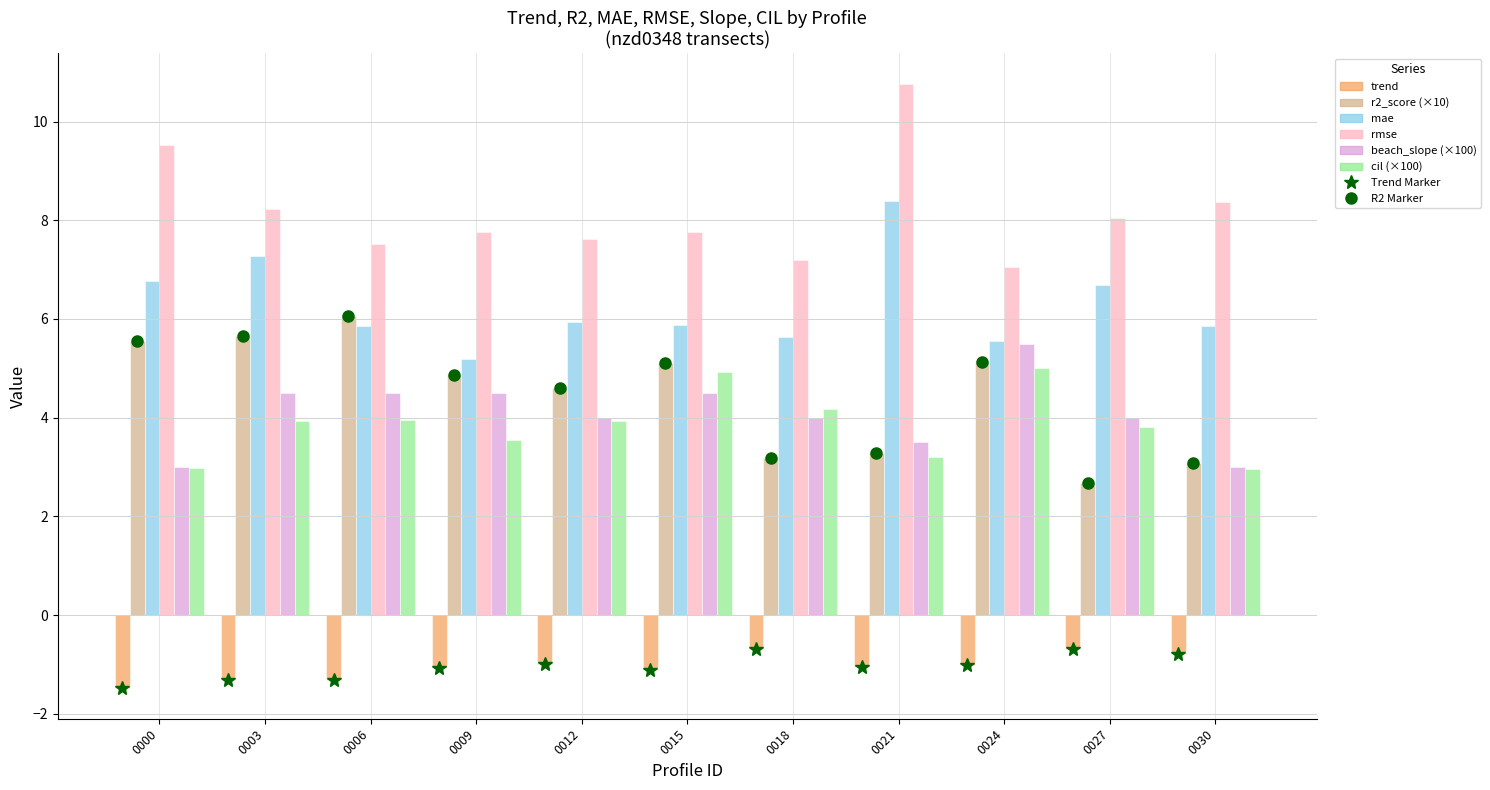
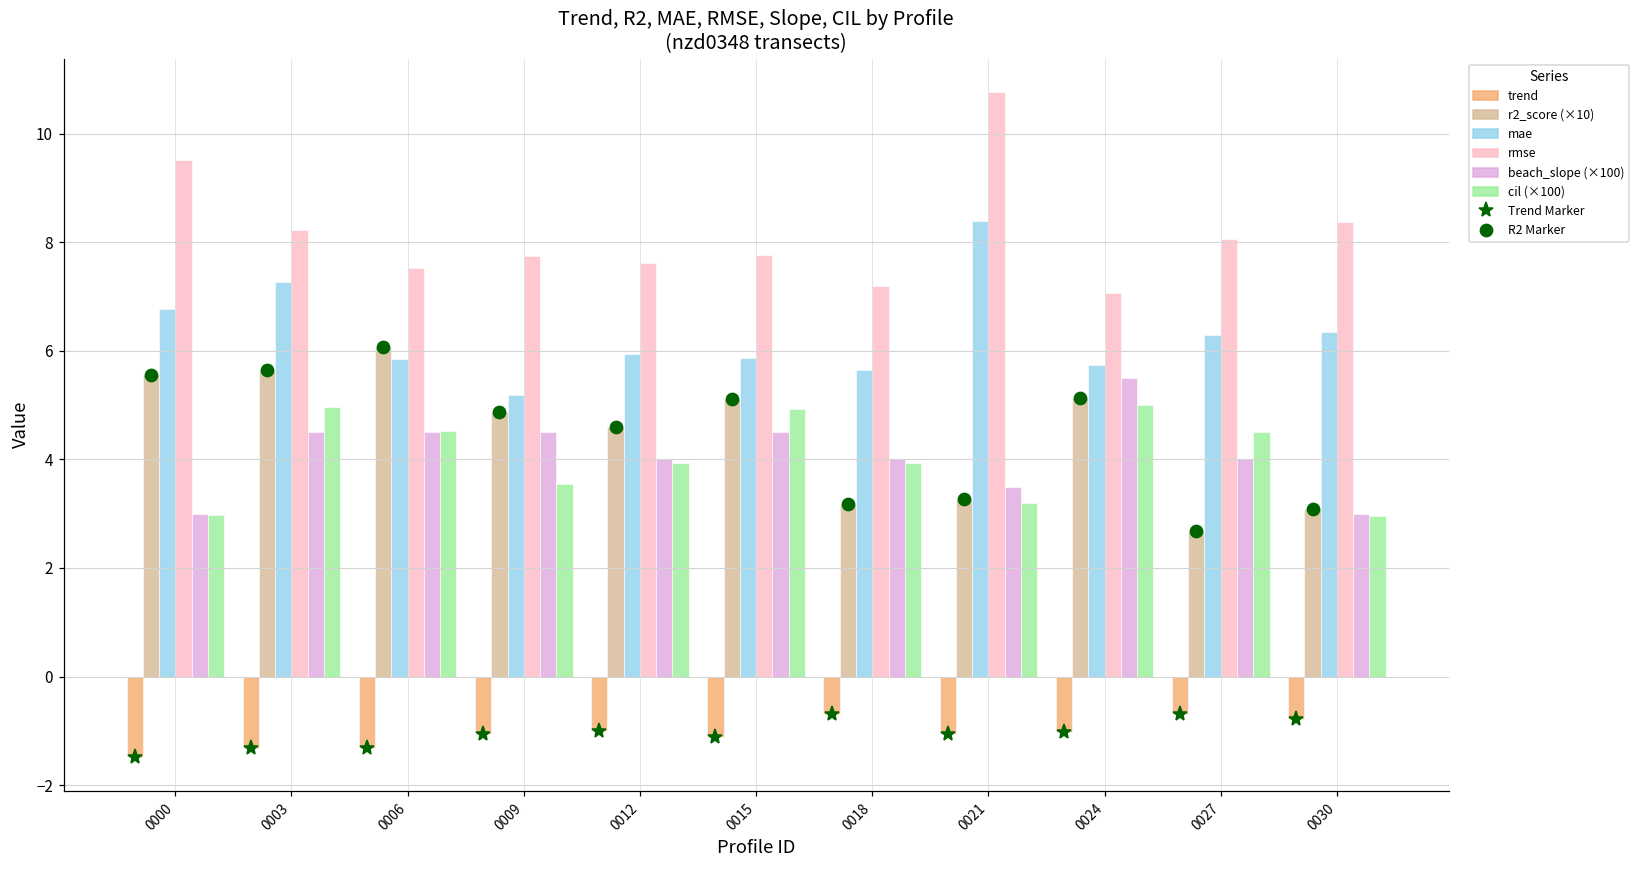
  {
    "mae": {
      "0000": 6.8,
      "0003": 7.3,
      "0006": 5.9,
      "0009": 5.2,
      "0012": 5.9,
      "0015": 5.9,
      "0018": 5.6,
      "0021": 8.4,
-     "0024": 5.6,
-     "0027": 6.7,
-     "0030": 5.9
+     "0024": 5.7,
+     "0027": 6.3,
+     "0030": 6.3
    },
    "cil (×100)": {
      "0000": 3.0,
-     "0003": 3.9,
-     "0006": 4.0,
+     "0003": 5.0,
+     "0006": 4.5,
      "0009": 3.5,
      "0012": 3.9,
      "0015": 4.9,
-     "0018": 4.2,
+     "0018": 3.9,
      "0021": 3.2,
      "0024": 5.0,
-     "0027": 3.8,
+     "0027": 4.5,
      "0030": 3.0
    }
  }
